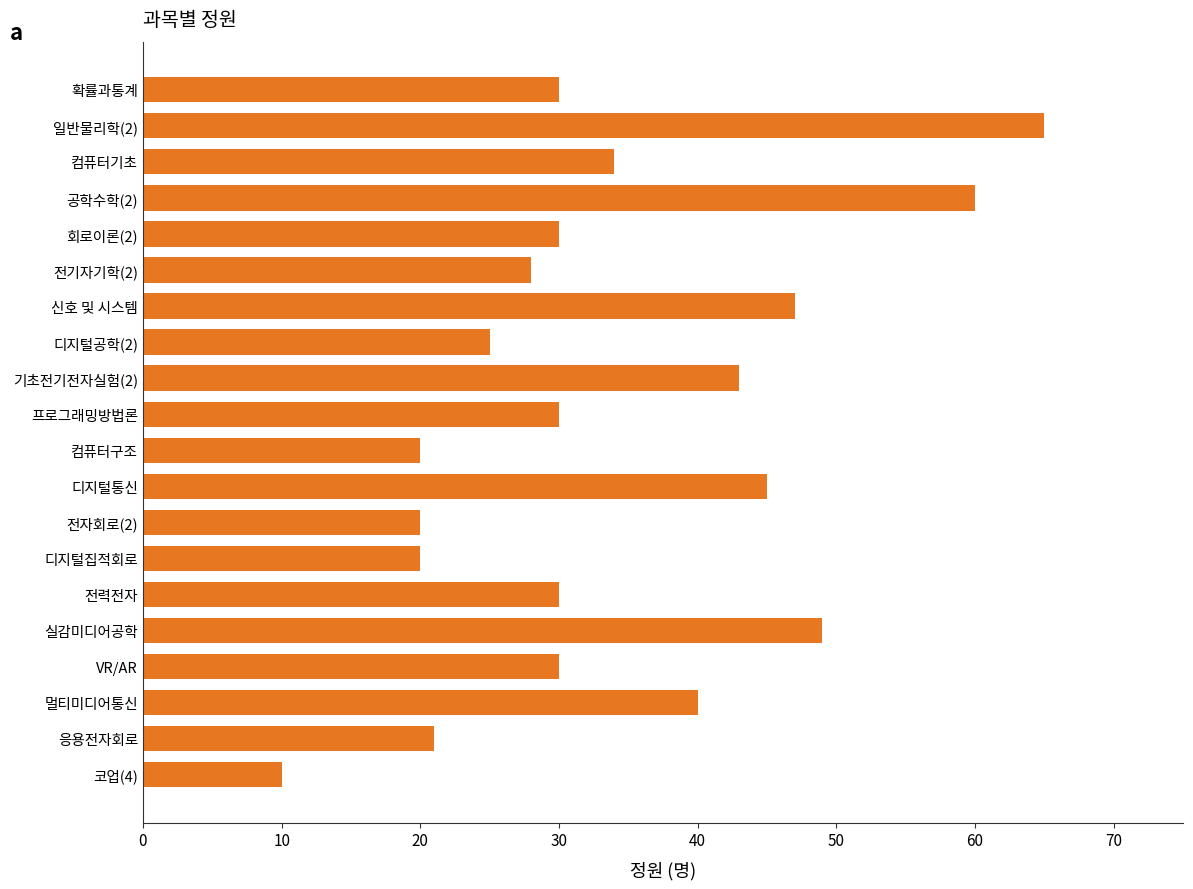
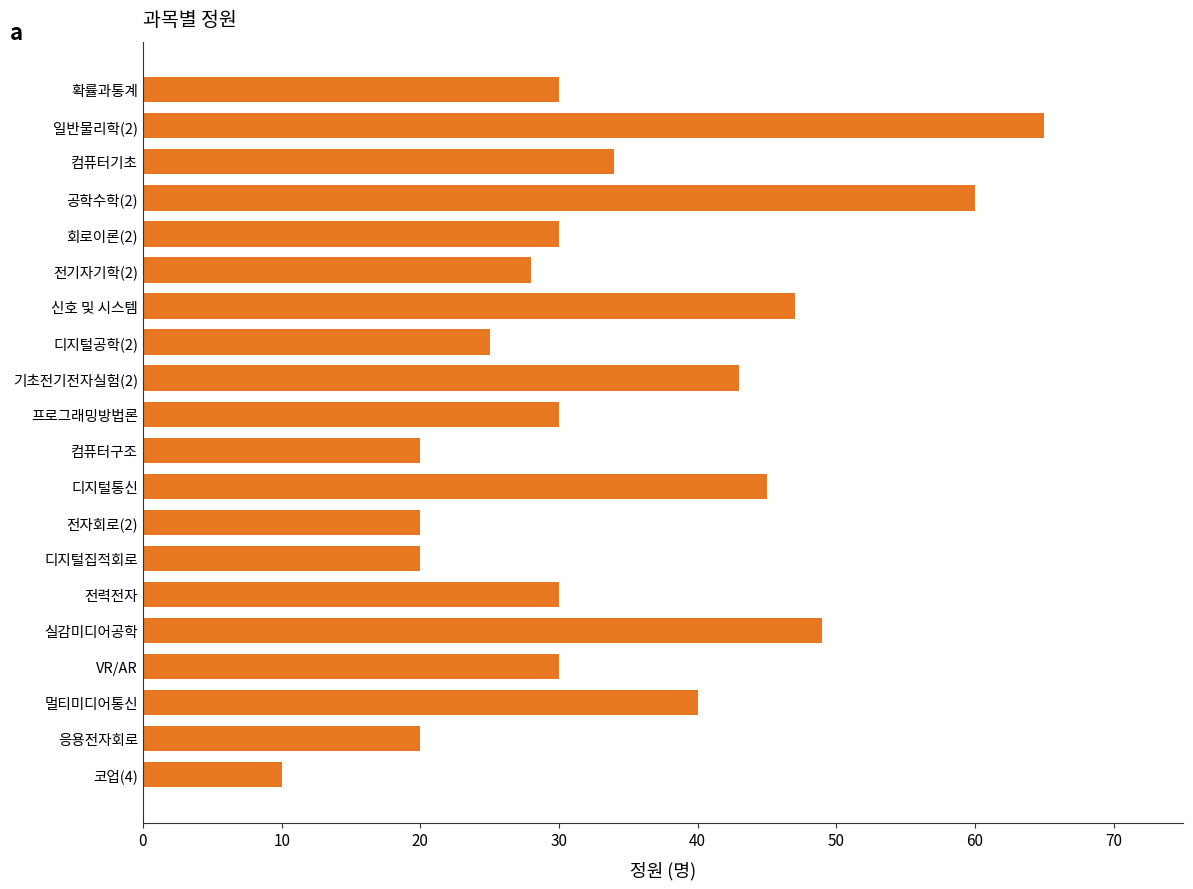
  {
    "확률과통계": 30,
    "일반물리학(2)": 65,
    "컴퓨터기초": 34,
    "공학수학(2)": 60,
    "회로이론(2)": 30,
    "전기자기학(2)": 28,
    "신호 및 시스템": 47,
    "디지털공학(2)": 25,
    "기초전기전자실험(2)": 43,
    "프로그래밍방법론": 30,
    "컴퓨터구조": 20,
    "디지털통신": 45,
    "전자회로(2)": 20,
    "디지털집적회로": 20,
    "전력전자": 30,
    "실감미디어공학": 49,
    "VR/AR": 30,
    "멀티미디어통신": 40,
-   "응용전자회로": 21,
+   "응용전자회로": 20,
    "코업(4)": 10
  }
